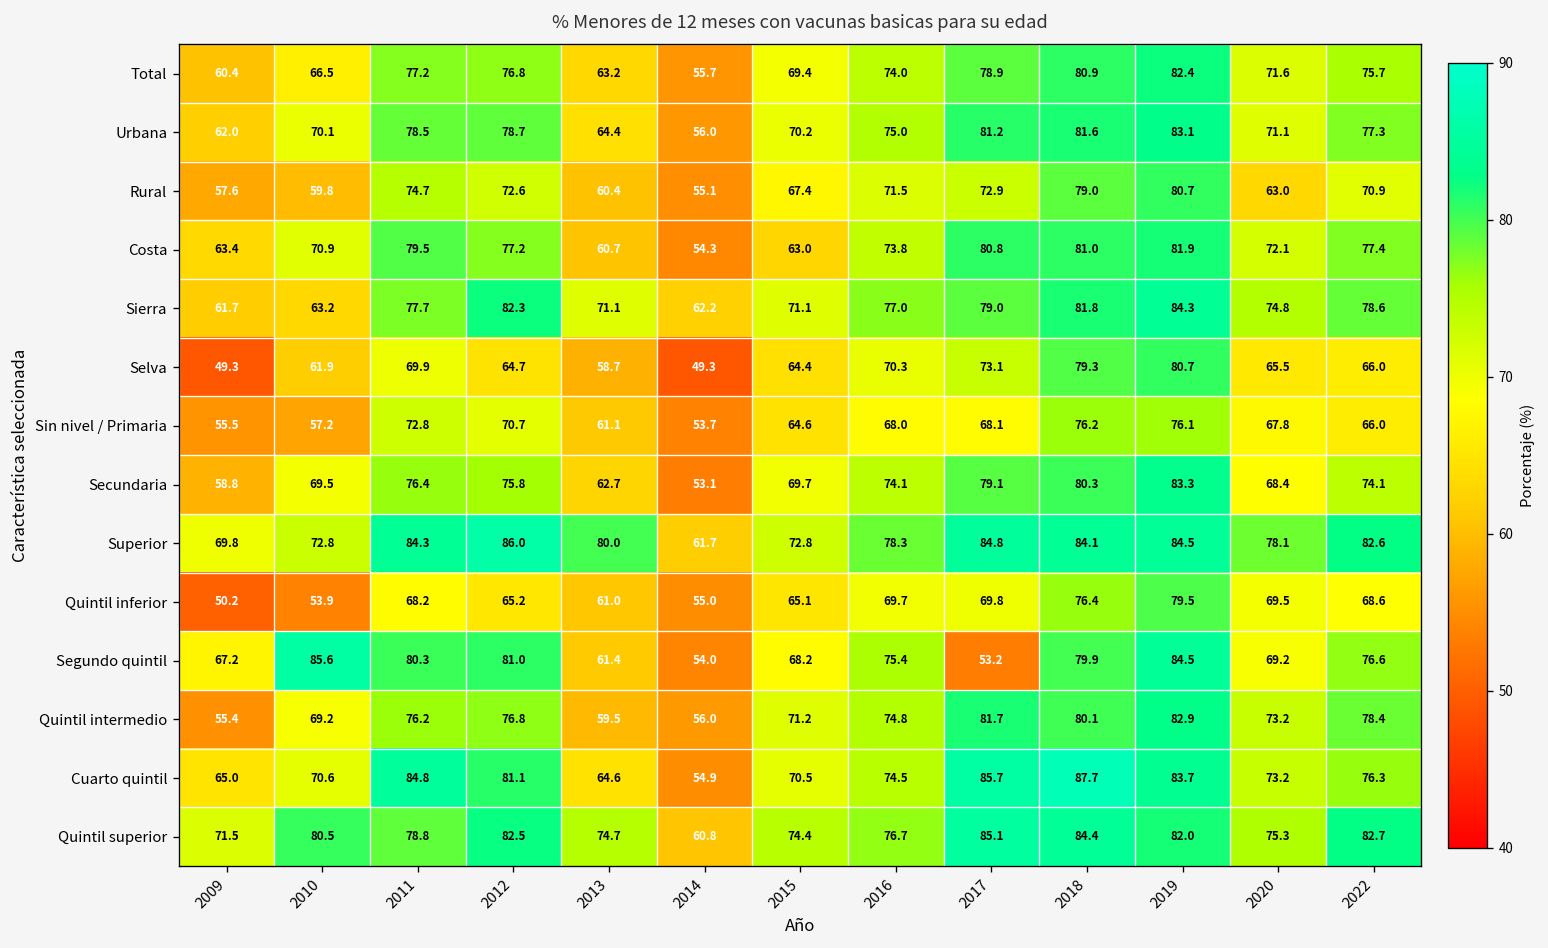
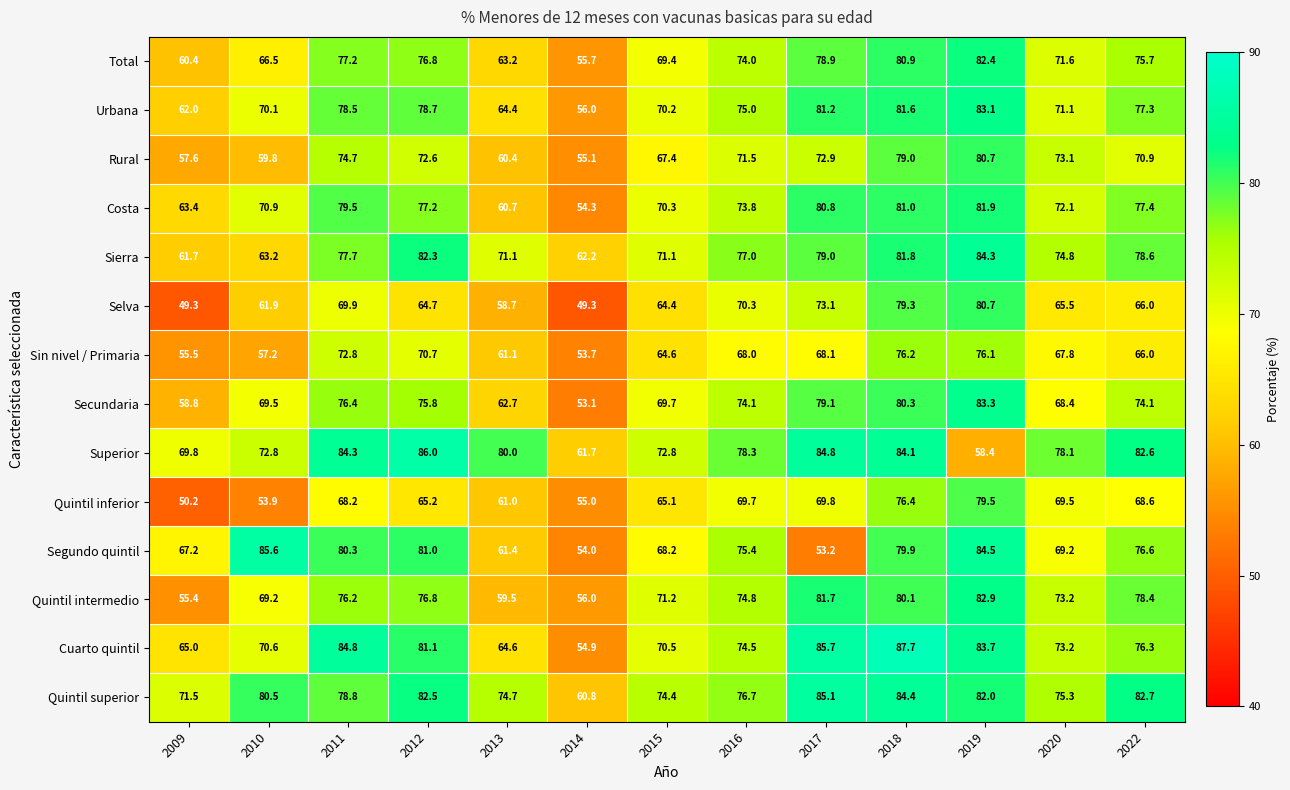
  {
    "Total": {
      "2009": 60.4,
      "2010": 66.5,
      "2011": 77.2,
      "2012": 76.8,
      "2013": 63.2,
      "2014": 55.7,
      "2015": 69.4,
      "2016": 74.0,
      "2017": 78.9,
      "2018": 80.9,
      "2019": 82.4,
      "2020": 71.6,
      "2022": 75.7
    },
    "Urbana": {
      "2009": 62.0,
      "2010": 70.1,
      "2011": 78.5,
      "2012": 78.7,
      "2013": 64.4,
      "2014": 56.0,
      "2015": 70.2,
      "2016": 75.0,
      "2017": 81.2,
      "2018": 81.6,
      "2019": 83.1,
      "2020": 71.1,
      "2022": 77.3
    },
    "Rural": {
      "2009": 57.6,
      "2010": 59.8,
      "2011": 74.7,
      "2012": 72.6,
      "2013": 60.4,
      "2014": 55.1,
      "2015": 67.4,
      "2016": 71.5,
      "2017": 72.9,
      "2018": 79.0,
      "2019": 80.7,
-     "2020": 63.0,
+     "2020": 73.1,
      "2022": 70.9
    },
    "Costa": {
      "2009": 63.4,
      "2010": 70.9,
      "2011": 79.5,
      "2012": 77.2,
      "2013": 60.7,
      "2014": 54.3,
-     "2015": 63.0,
+     "2015": 70.3,
      "2016": 73.8,
      "2017": 80.8,
      "2018": 81.0,
      "2019": 81.9,
      "2020": 72.1,
      "2022": 77.4
    },
    "Sierra": {
      "2009": 61.7,
      "2010": 63.2,
      "2011": 77.7,
      "2012": 82.3,
      "2013": 71.1,
      "2014": 62.2,
      "2015": 71.1,
      "2016": 77.0,
      "2017": 79.0,
      "2018": 81.8,
      "2019": 84.3,
      "2020": 74.8,
      "2022": 78.6
    },
    "Selva": {
      "2009": 49.3,
      "2010": 61.9,
      "2011": 69.9,
      "2012": 64.7,
      "2013": 58.7,
      "2014": 49.3,
      "2015": 64.4,
      "2016": 70.3,
      "2017": 73.1,
      "2018": 79.3,
      "2019": 80.7,
      "2020": 65.5,
      "2022": 66.0
    },
    "Sin nivel / Primaria": {
      "2009": 55.5,
      "2010": 57.2,
      "2011": 72.8,
      "2012": 70.7,
      "2013": 61.1,
      "2014": 53.7,
      "2015": 64.6,
      "2016": 68.0,
      "2017": 68.1,
      "2018": 76.2,
      "2019": 76.1,
      "2020": 67.8,
      "2022": 66.0
    },
    "Secundaria": {
      "2009": 58.8,
      "2010": 69.5,
      "2011": 76.4,
      "2012": 75.8,
      "2013": 62.7,
      "2014": 53.1,
      "2015": 69.7,
      "2016": 74.1,
      "2017": 79.1,
      "2018": 80.3,
      "2019": 83.3,
      "2020": 68.4,
      "2022": 74.1
    },
    "Superior": {
      "2009": 69.8,
      "2010": 72.8,
      "2011": 84.3,
      "2012": 86.0,
      "2013": 80.0,
      "2014": 61.7,
      "2015": 72.8,
      "2016": 78.3,
      "2017": 84.8,
      "2018": 84.1,
-     "2019": 84.5,
+     "2019": 58.4,
      "2020": 78.1,
      "2022": 82.6
    },
    "Quintil inferior": {
      "2009": 50.2,
      "2010": 53.9,
      "2011": 68.2,
      "2012": 65.2,
      "2013": 61.0,
      "2014": 55.0,
      "2015": 65.1,
      "2016": 69.7,
      "2017": 69.8,
      "2018": 76.4,
      "2019": 79.5,
      "2020": 69.5,
      "2022": 68.6
    },
    "Segundo quintil": {
      "2009": 67.2,
      "2010": 85.6,
      "2011": 80.3,
      "2012": 81.0,
      "2013": 61.4,
      "2014": 54.0,
      "2015": 68.2,
      "2016": 75.4,
      "2017": 53.2,
      "2018": 79.9,
      "2019": 84.5,
      "2020": 69.2,
      "2022": 76.6
    },
    "Quintil intermedio": {
      "2009": 55.4,
      "2010": 69.2,
      "2011": 76.2,
      "2012": 76.8,
      "2013": 59.5,
      "2014": 56.0,
      "2015": 71.2,
      "2016": 74.8,
      "2017": 81.7,
      "2018": 80.1,
      "2019": 82.9,
      "2020": 73.2,
      "2022": 78.4
    },
    "Cuarto quintil": {
      "2009": 65.0,
      "2010": 70.6,
      "2011": 84.8,
      "2012": 81.1,
      "2013": 64.6,
      "2014": 54.9,
      "2015": 70.5,
      "2016": 74.5,
      "2017": 85.7,
      "2018": 87.7,
      "2019": 83.7,
      "2020": 73.2,
      "2022": 76.3
    },
    "Quintil superior": {
      "2009": 71.5,
      "2010": 80.5,
      "2011": 78.8,
      "2012": 82.5,
      "2013": 74.7,
      "2014": 60.8,
      "2015": 74.4,
      "2016": 76.7,
      "2017": 85.1,
      "2018": 84.4,
      "2019": 82.0,
      "2020": 75.3,
      "2022": 82.7
    }
  }
